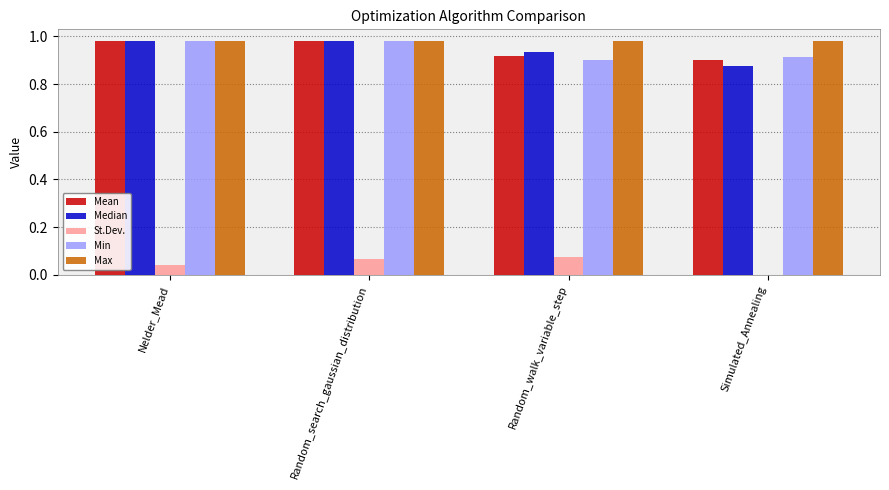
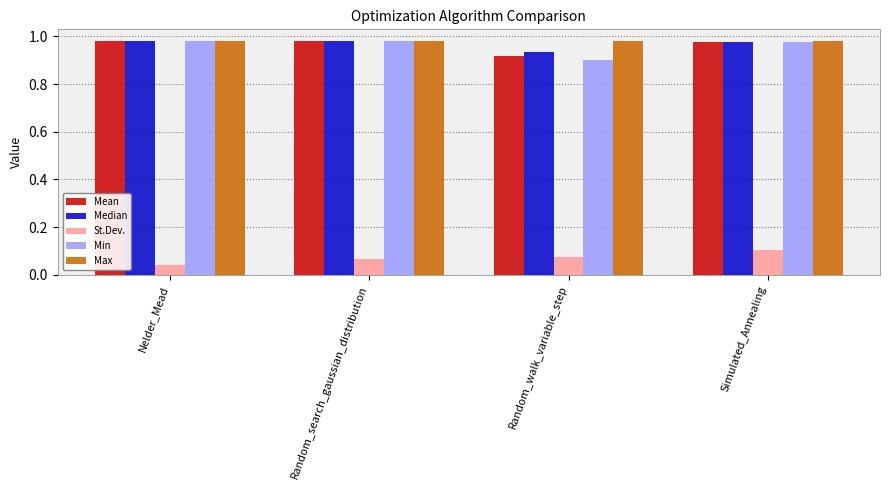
  {
    "Mean": {
      "Nelder_Mead": 0.98,
      "Random_search_gaussian_distribution": 0.98,
      "Random_walk_variable_step": 0.92,
-     "Simulated_Annealing": 0.90
+     "Simulated_Annealing": 0.98
    },
    "Median": {
      "Nelder_Mead": 0.98,
      "Random_search_gaussian_distribution": 0.98,
      "Random_walk_variable_step": 0.94,
-     "Simulated_Annealing": 0.88
+     "Simulated_Annealing": 0.98
    },
    "St.Dev.": {
      "Nelder_Mead": 0.04,
      "Random_search_gaussian_distribution": 0.07,
      "Random_walk_variable_step": 0.08,
-     "Simulated_Annealing": 0.00
+     "Simulated_Annealing": 0.10
    },
    "Min": {
      "Nelder_Mead": 0.98,
      "Random_search_gaussian_distribution": 0.98,
      "Random_walk_variable_step": 0.90,
-     "Simulated_Annealing": 0.91
+     "Simulated_Annealing": 0.98
    },
    "Max": {
      "Nelder_Mead": 0.98,
      "Random_search_gaussian_distribution": 0.98,
      "Random_walk_variable_step": 0.98,
      "Simulated_Annealing": 0.98
    }
  }
